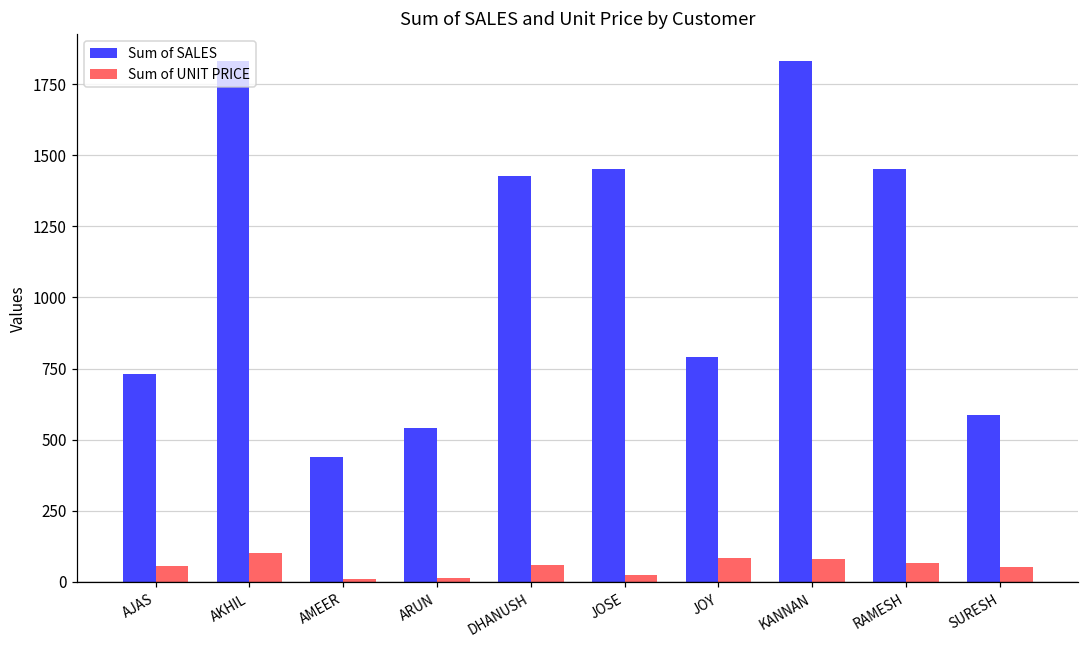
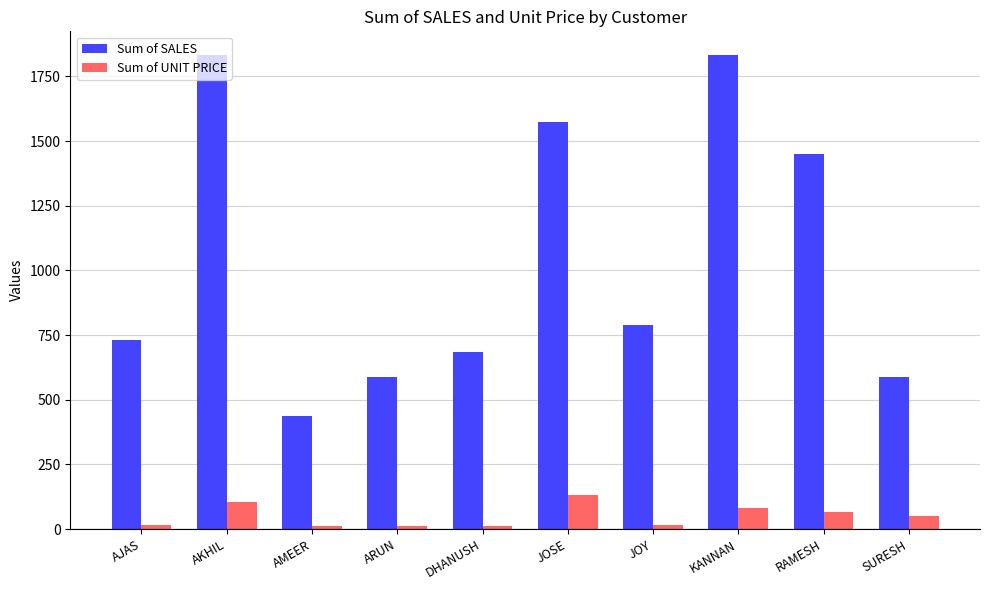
  {
    "Sum of SALES": {
      "AJAS": 730,
      "AMEER": 440,
-     "ARUN": 540,
-     "DHANUSH": 1430,
-     "JOSE": 1450,
+     "ARUN": 590,
+     "DHANUSH": 680,
+     "JOSE": 1570,
      "JOY": 790,
      "KANNAN": 1830,
      "RAMESH": 1450,
      "SURESH": 590
    },
    "Sum of UNIT PRICE": {
-     "AJAS": 60,
+     "AJAS": 20,
      "AKHIL": 100,
      "AMEER": 10,
      "ARUN": 10,
-     "DHANUSH": 60,
-     "JOSE": 20,
-     "JOY": 80,
+     "DHANUSH": 10,
+     "JOSE": 130,
+     "JOY": 20,
      "KANNAN": 80,
      "RAMESH": 70,
      "SURESH": 50
    }
  }
